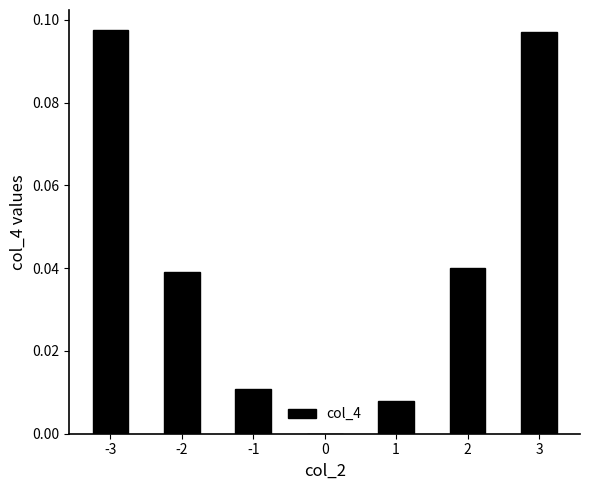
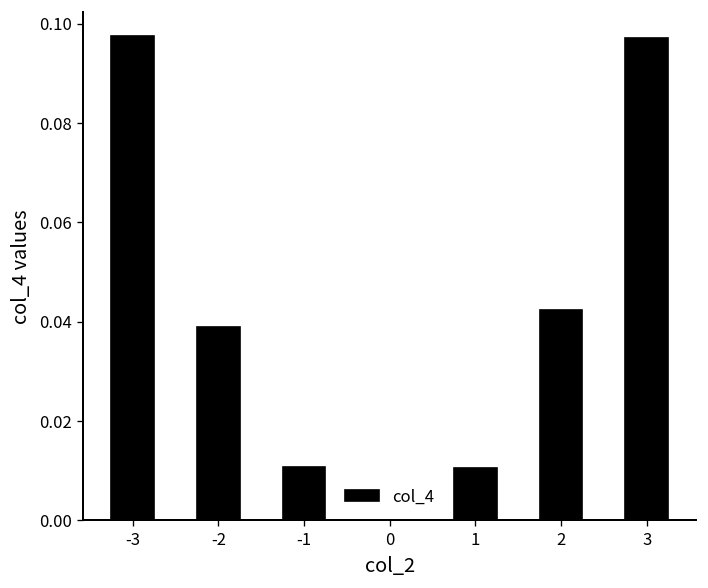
  {
    "-3": 0.098,
    "-2": 0.039,
    "-1": 0.011,
-   "1": 0.008,
-   "2": 0.040,
+   "1": 0.011,
+   "2": 0.042,
    "3": 0.097
  }
